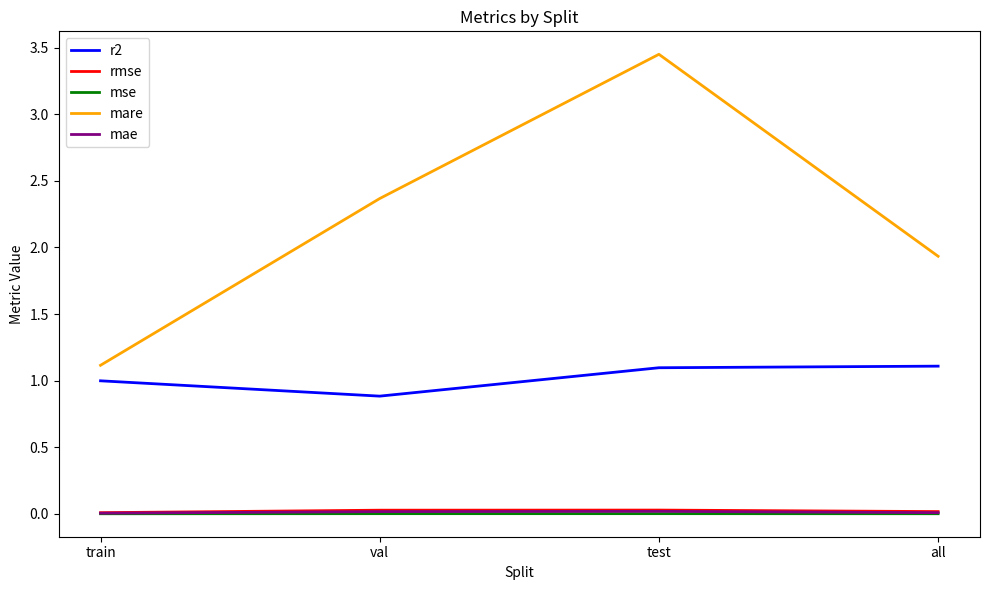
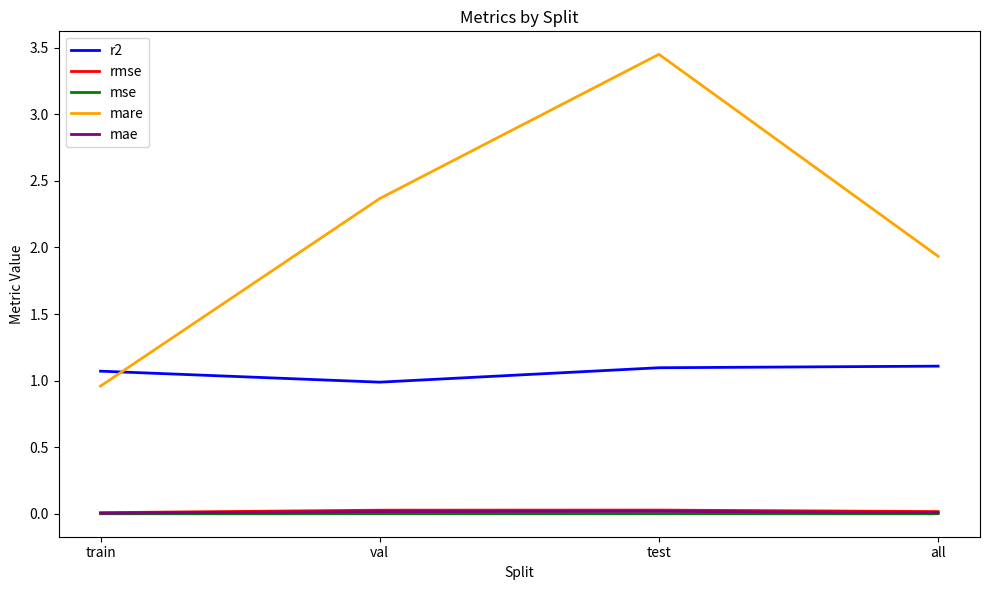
  {
    "r2": {
-     "train": 1.00,
-     "val": 0.88,
+     "train": 1.07,
+     "val": 0.99,
      "test": 1.10,
      "all": 1.11
    },
    "mare": {
-     "train": 1.12,
+     "train": 0.96,
      "val": 2.37,
      "test": 3.45,
      "all": 1.93
    }
  }
